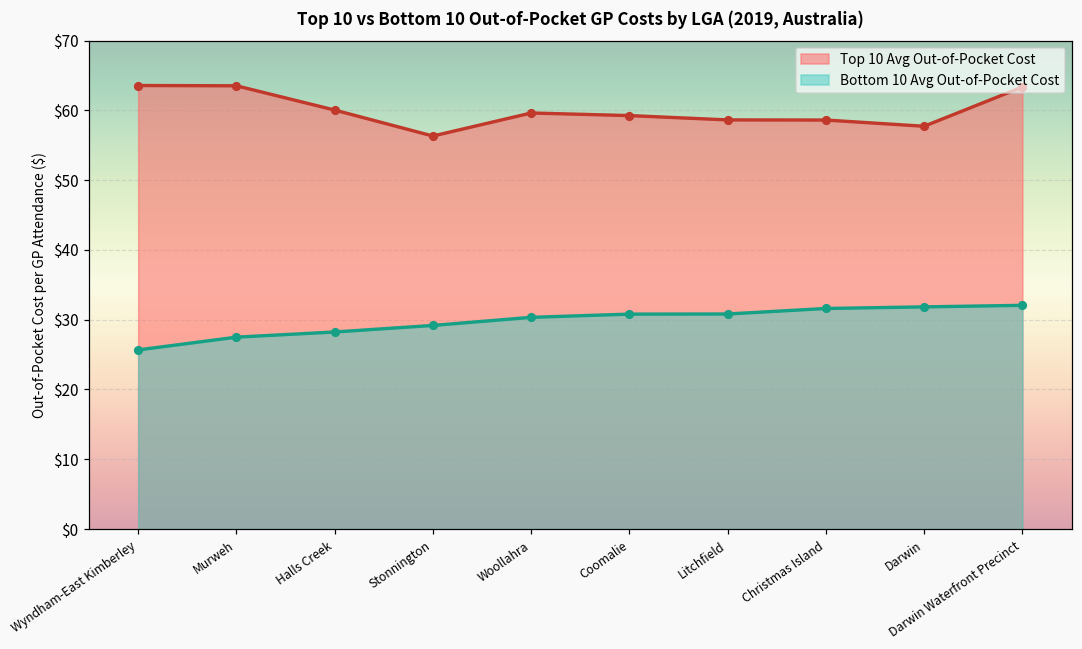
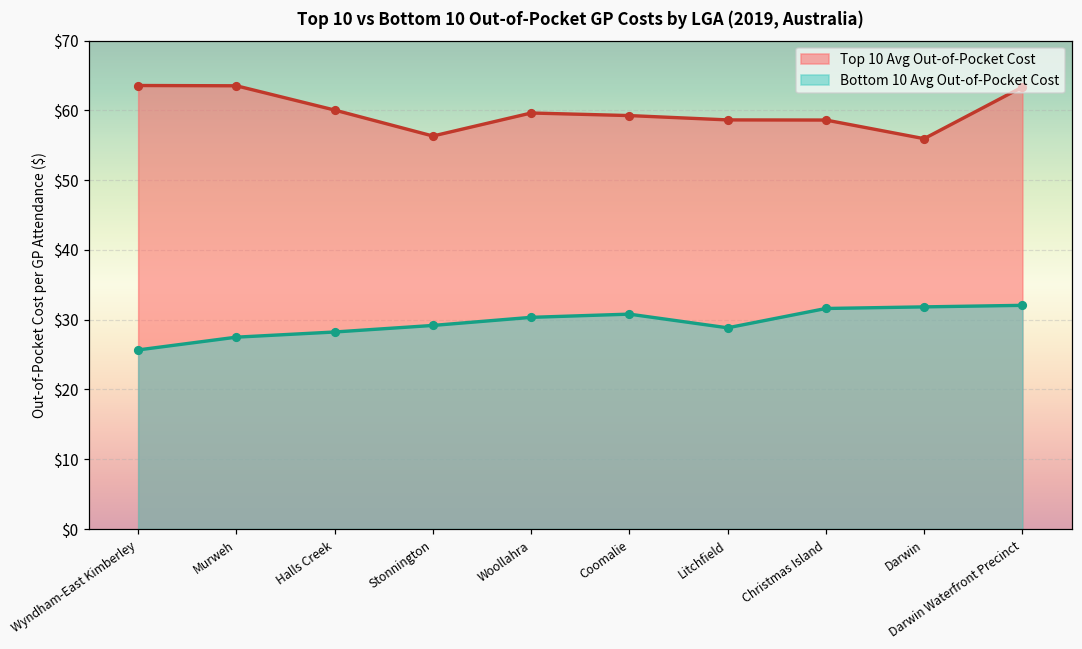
  {
    "Top 10 Avg Out-of-Pocket Cost": {
      "Wyndham-East Kimberley": "$64",
      "Murweh": "$64",
      "Halls Creek": "$60",
      "Stonnington": "$56",
      "Woollahra": "$60",
      "Coomalie": "$59",
      "Litchfield": "$59",
      "Christmas Island": "$59",
-     "Darwin": "$58"
+     "Darwin": "$56"
    },
    "Bottom 10 Avg Out-of-Pocket Cost": {
      "Wyndham-East Kimberley": "$26",
      "Murweh": "$28",
      "Halls Creek": "$28",
      "Stonnington": "$29",
      "Woollahra": "$30",
      "Coomalie": "$31",
-     "Litchfield": "$31",
+     "Litchfield": "$29",
      "Christmas Island": "$32",
      "Darwin": "$32",
      "Darwin Waterfront Precinct": "$32"
    }
  }
